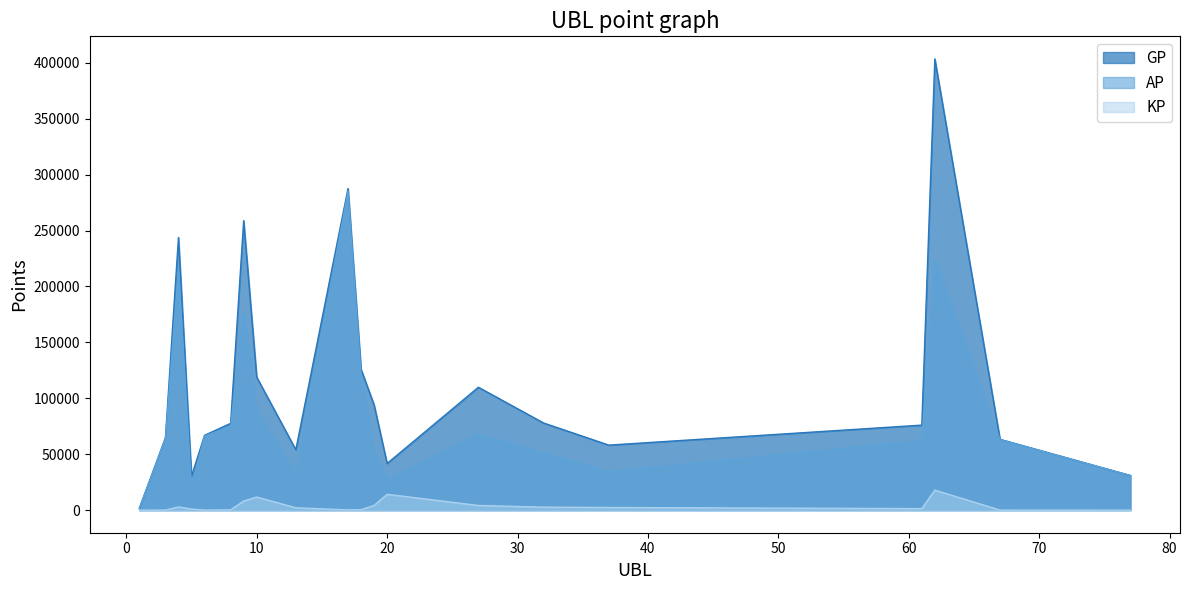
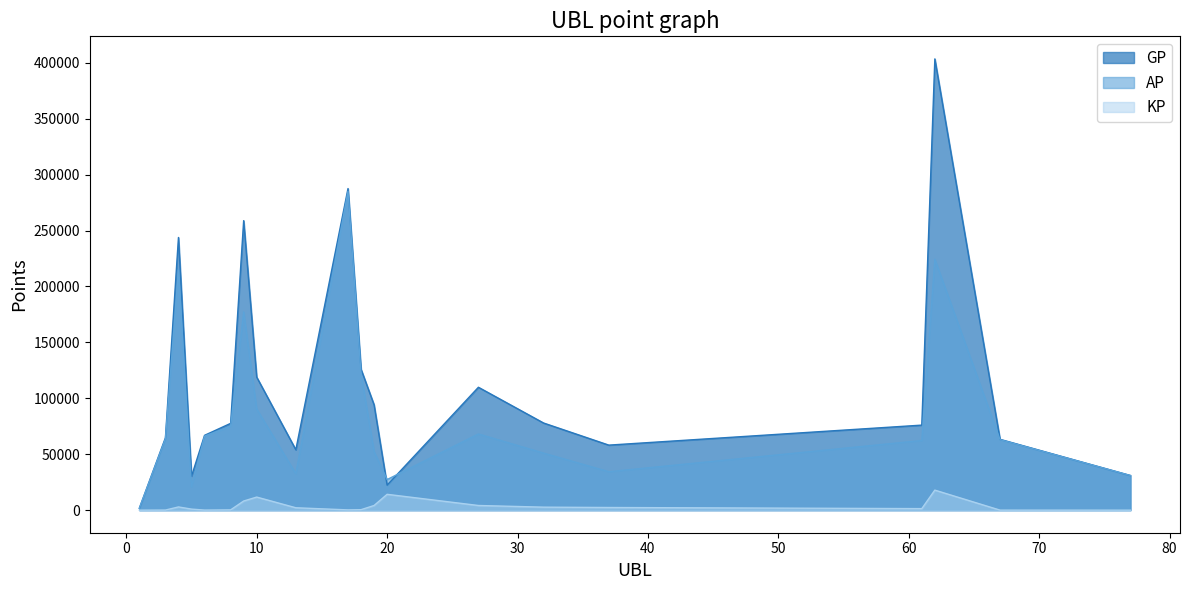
  {
    "GP": {
      "10": 119000,
-     "20": 42000
+     "20": 22000
    },
    "AP": {
      "10": 90000,
      "20": 27000
    },
    "KP": {
      "10": 12000,
      "20": 14000
    }
  }
